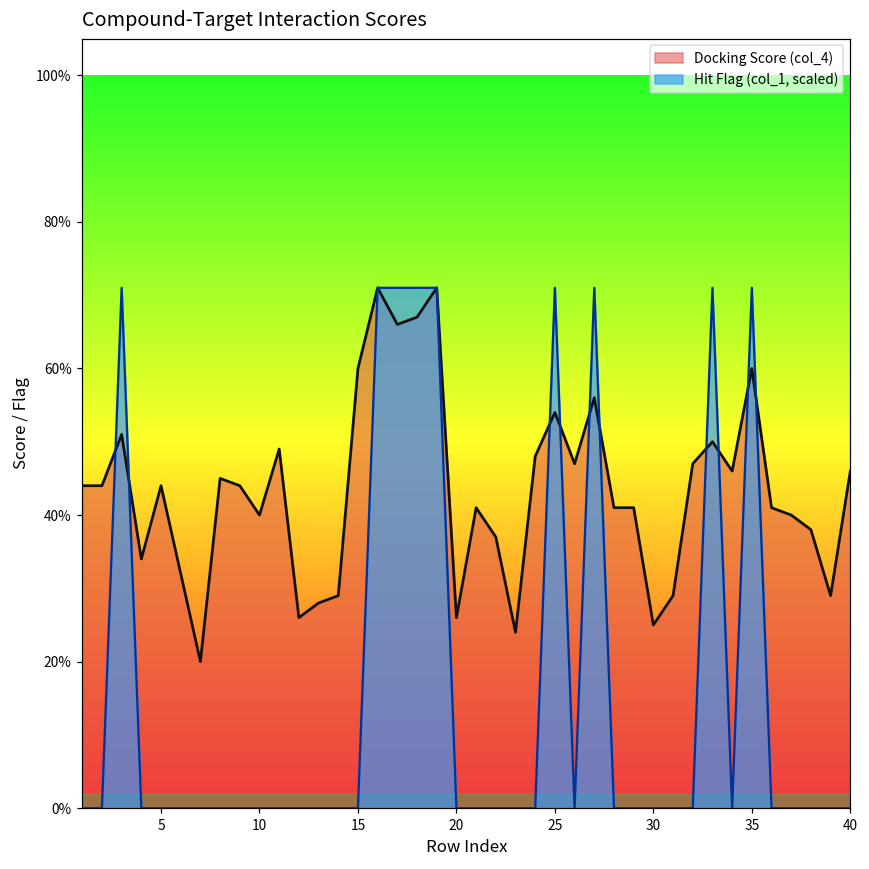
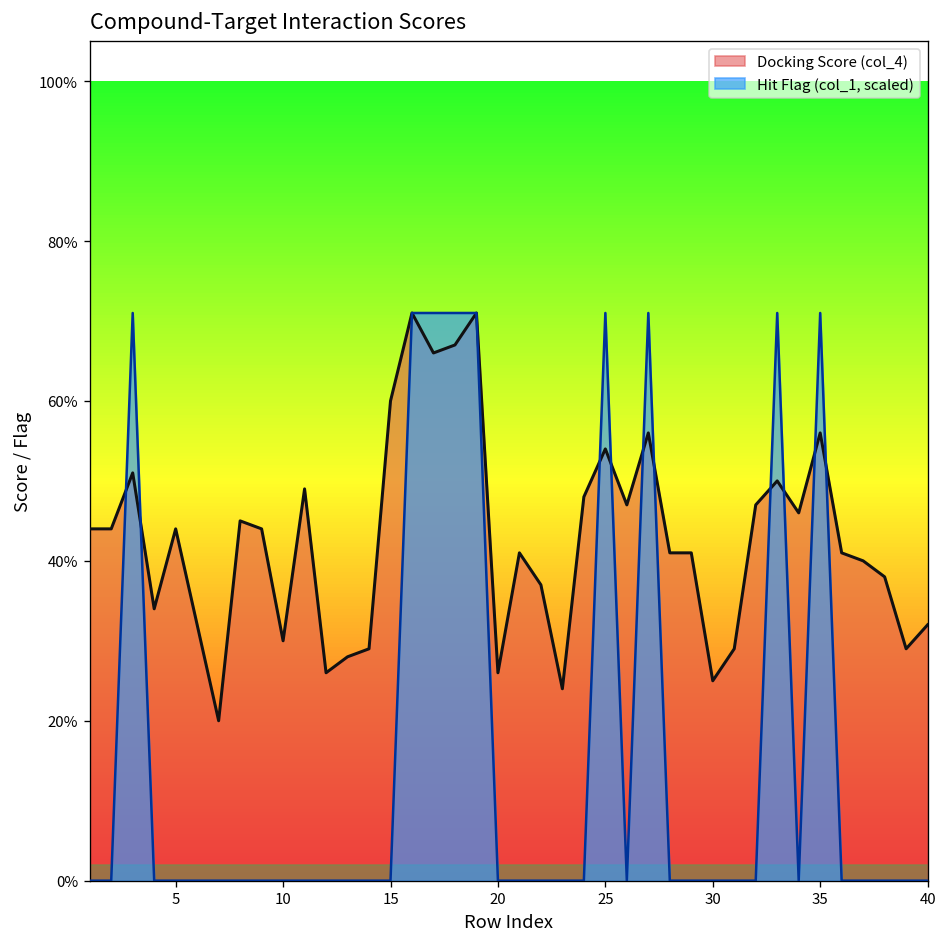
  {
    "Docking Score (col_4)": {
      "5": "44%",
-     "10": "40%",
+     "10": "30%",
      "15": "60%",
      "20": "26%",
      "25": "54%",
      "30": "25%",
-     "35": "60%",
-     "40": "46%"
+     "35": "56%",
+     "40": "32%"
    },
    "Hit Flag (col_1, scaled)": {
      "25": "71%",
      "35": "71%"
    }
  }
